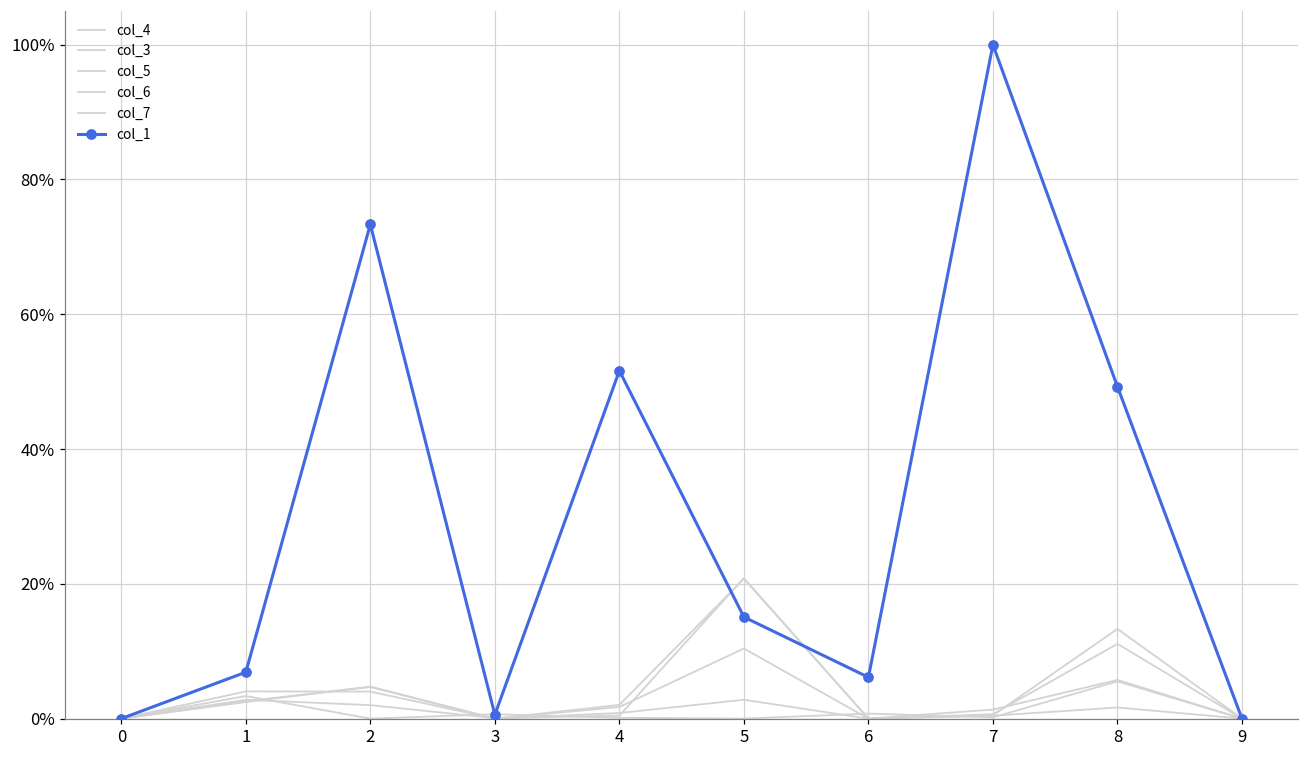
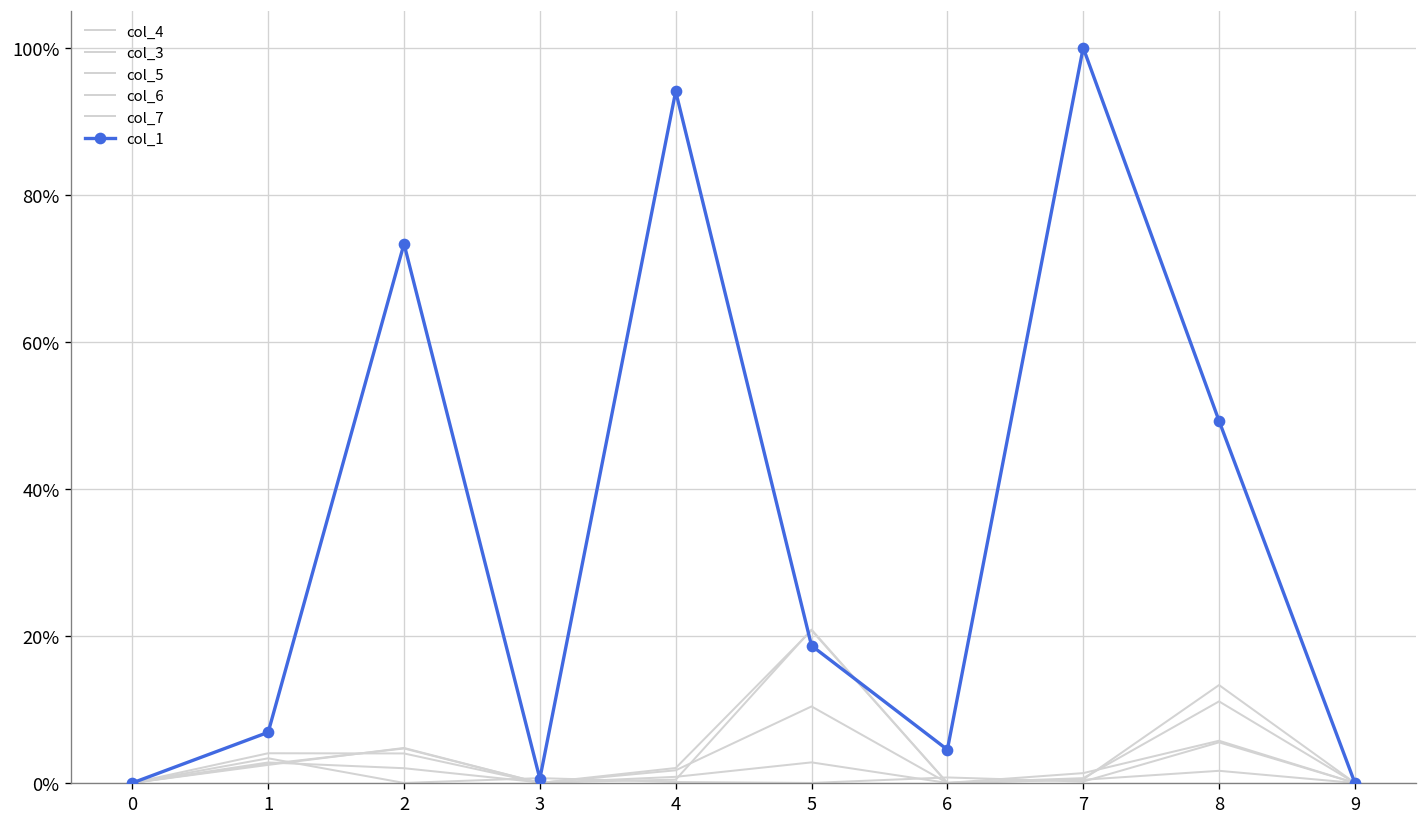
  {
    "col_1": {
      "1": "7%",
      "2": "73%",
-     "4": "52%",
-     "5": "15%",
-     "6": "6%",
+     "4": "94%",
+     "5": "19%",
+     "6": "5%",
      "7": "100%",
      "8": "49%"
    }
  }
